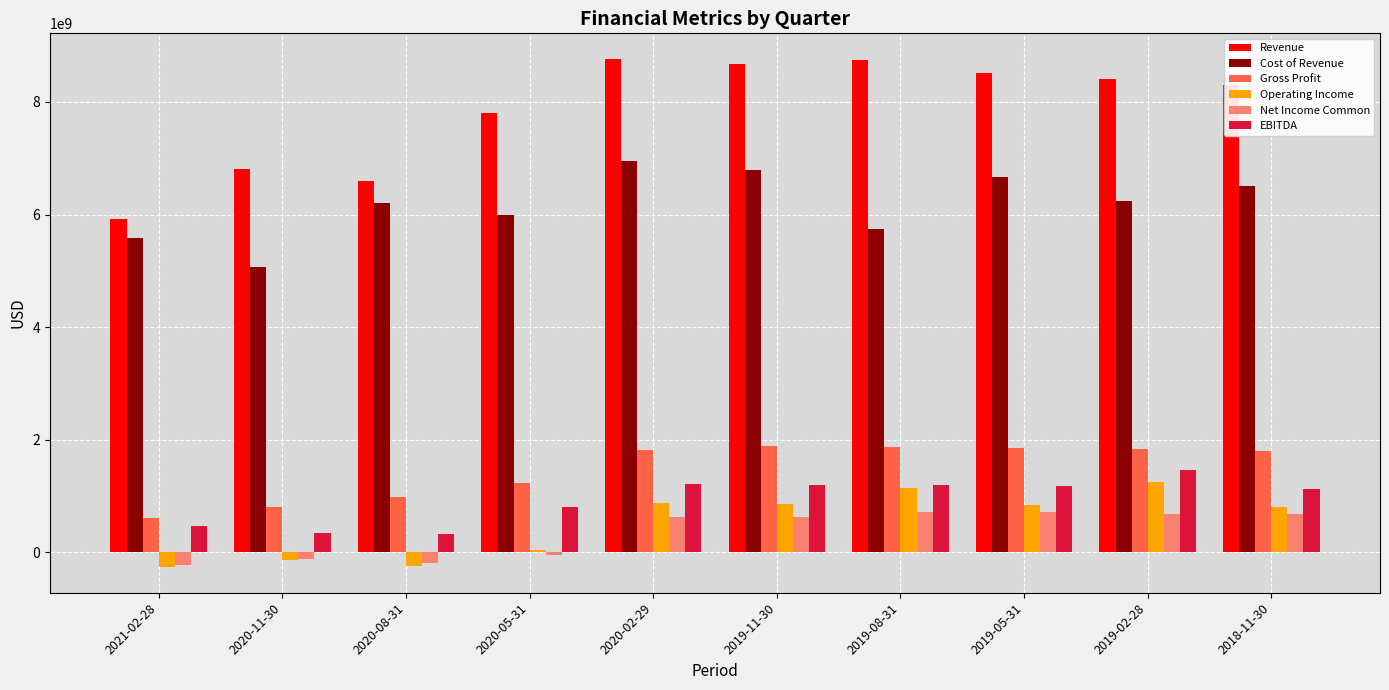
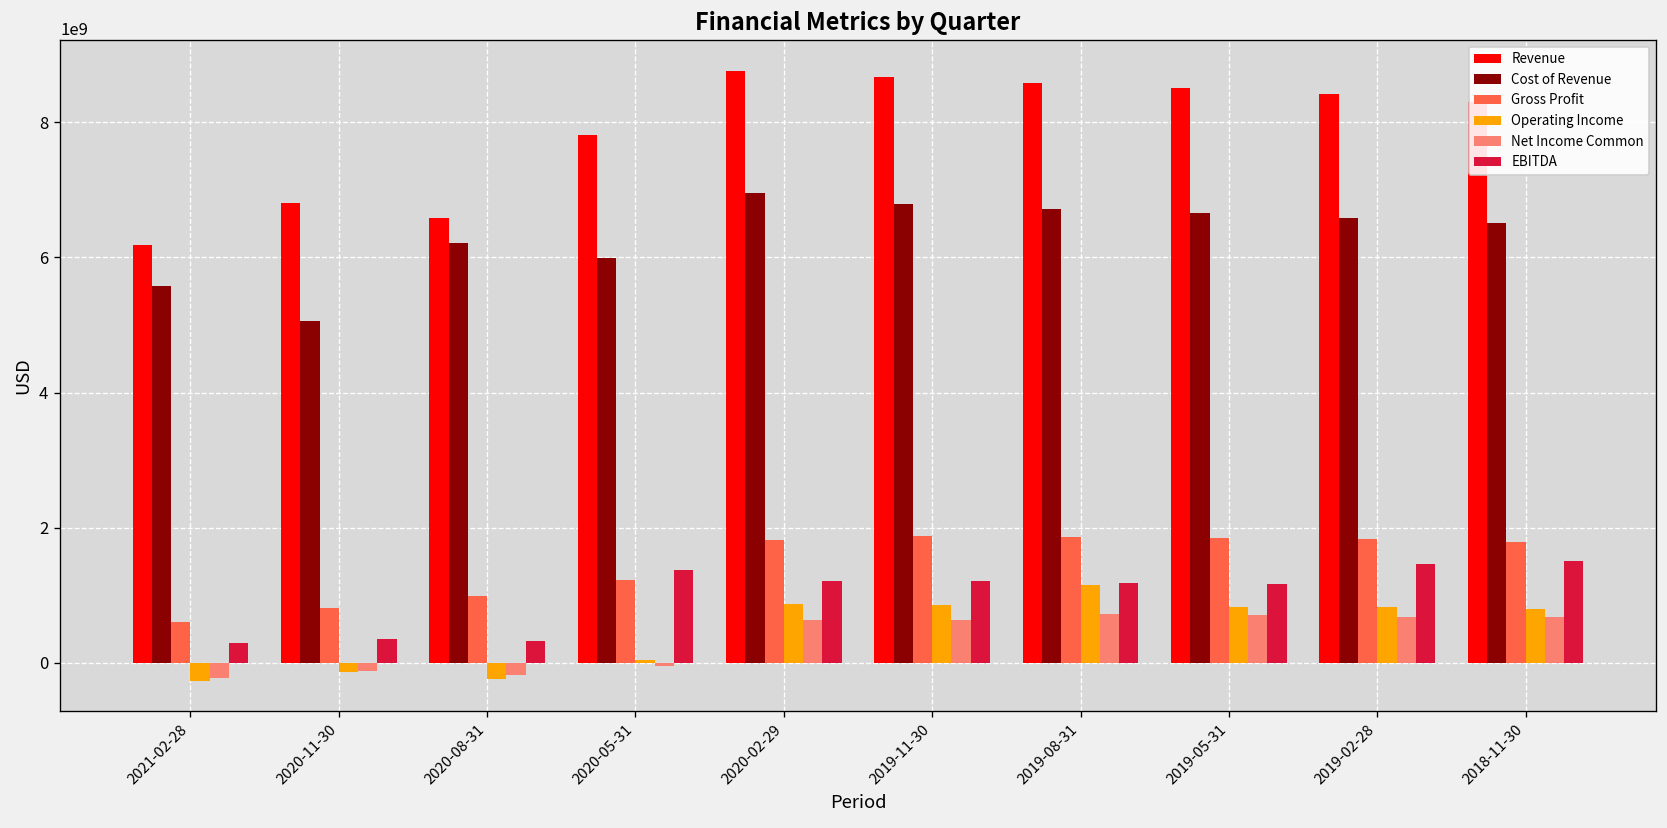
  {
    "Revenue": {
-     "2021-02-28": 5900000000,
+     "2021-02-28": 6200000000,
      "2020-11-30": 6800000000,
      "2020-08-31": 6600000000,
      "2020-05-31": 7800000000,
      "2020-02-29": 8800000000,
      "2019-11-30": 8700000000,
-     "2019-08-31": 8700000000,
+     "2019-08-31": 8600000000,
      "2019-05-31": 8500000000,
      "2019-02-28": 8400000000
    },
    "Cost of Revenue": {
      "2021-02-28": 5600000000,
      "2020-11-30": 5100000000,
      "2020-08-31": 6200000000,
      "2020-05-31": 6000000000,
      "2020-02-29": 7000000000,
      "2019-11-30": 6800000000,
-     "2019-08-31": 5700000000,
+     "2019-08-31": 6700000000,
      "2019-05-31": 6700000000,
-     "2019-02-28": 6200000000,
+     "2019-02-28": 6600000000,
      "2018-11-30": 6500000000
    },
    "Operating Income": {
      "2021-02-28": -300000000,
      "2020-11-30": -100000000,
      "2020-08-31": -200000000,
      "2020-05-31": 0,
      "2020-02-29": 900000000,
      "2019-11-30": 900000000,
      "2019-08-31": 1100000000,
      "2019-05-31": 800000000,
-     "2019-02-28": 1200000000,
+     "2019-02-28": 800000000,
      "2018-11-30": 800000000
    },
    "EBITDA": {
-     "2021-02-28": 500000000,
+     "2021-02-28": 300000000,
      "2020-11-30": 300000000,
      "2020-08-31": 300000000,
-     "2020-05-31": 800000000,
+     "2020-05-31": 1400000000,
      "2020-02-29": 1200000000,
      "2019-11-30": 1200000000,
      "2019-08-31": 1200000000,
      "2019-05-31": 1200000000,
      "2019-02-28": 1500000000,
-     "2018-11-30": 1100000000
+     "2018-11-30": 1500000000
    }
  }
